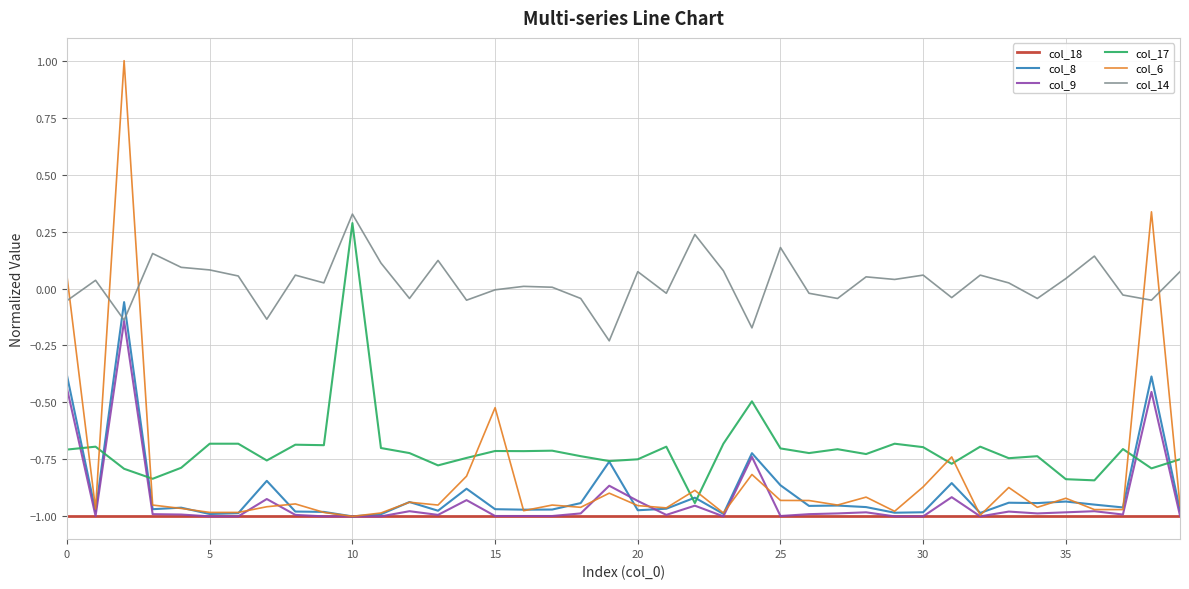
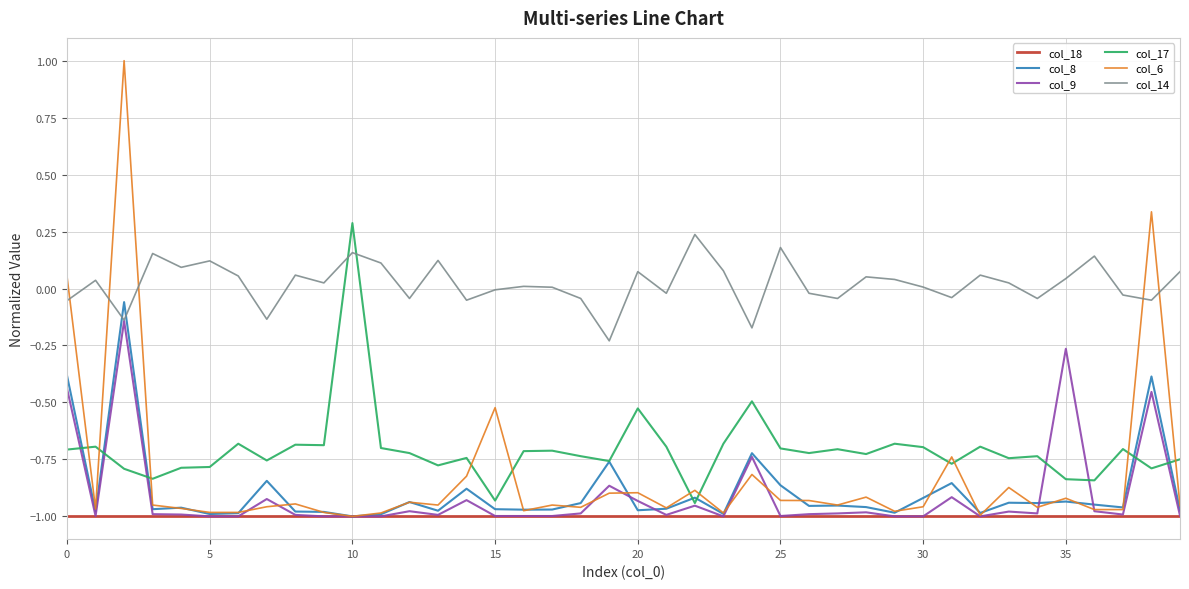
  {
    "col_18": {
      "0": -1.00,
      "20": -1.00,
      "35": -1.00
    },
    "col_8": {
      "0": -0.38,
      "15": -0.97,
      "20": -0.97,
      "25": -0.86,
-     "30": -0.98,
+     "30": -0.92,
      "35": -0.93
    },
    "col_9": {
      "0": -0.44,
      "20": -0.93,
-     "35": -0.98
+     "35": -0.26
    },
    "col_17": {
      "0": -0.71,
-     "5": -0.68,
+     "5": -0.78,
      "10": 0.29,
-     "15": -0.71,
-     "20": -0.75,
+     "15": -0.93,
+     "20": -0.53,
      "25": -0.70,
      "30": -0.70,
      "35": -0.84
    },
    "col_6": {
      "0": 0.05,
      "15": -0.52,
-     "20": -0.95,
+     "20": -0.90,
      "25": -0.93,
-     "30": -0.87,
+     "30": -0.96,
      "35": -0.92
    },
    "col_14": {
      "0": -0.05,
-     "5": 0.08,
-     "10": 0.33,
+     "5": 0.12,
+     "10": 0.16,
      "15": -0.01,
      "20": 0.07,
      "25": 0.18,
-     "30": 0.06,
+     "30": 0.01,
      "35": 0.04
    }
  }
